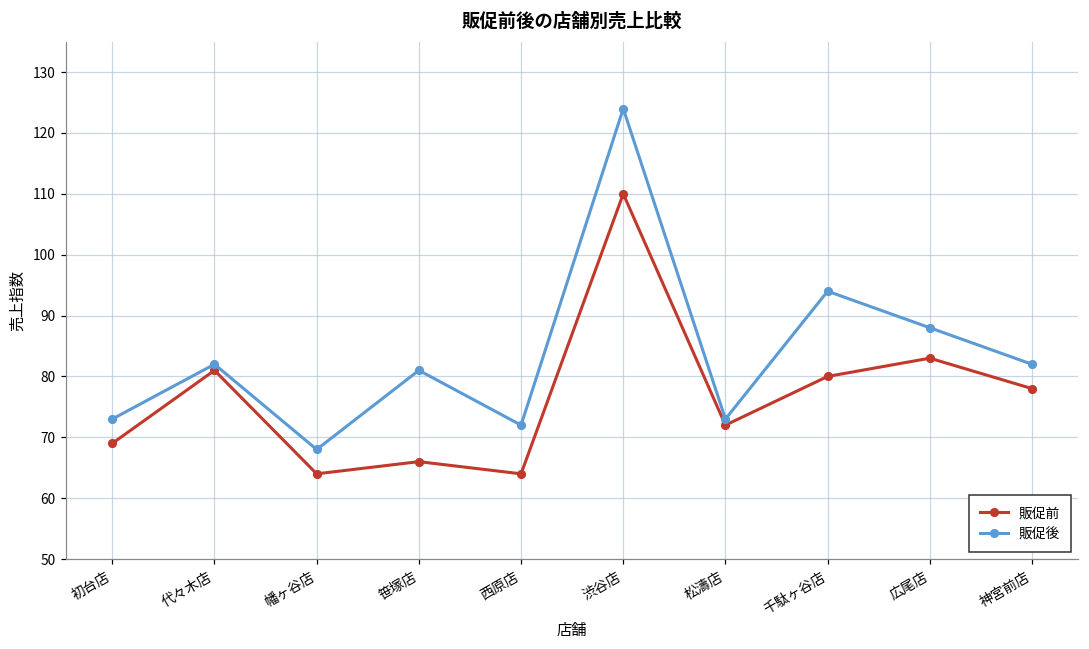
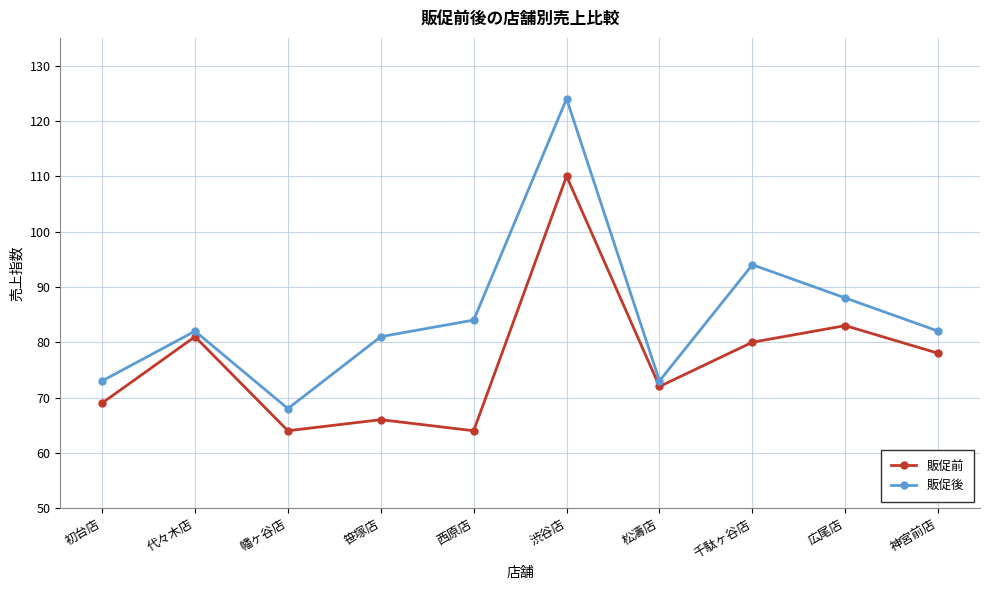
  {
    "販促前": {
      "初台店": 69,
      "代々木店": 81,
      "幡ヶ谷店": 64,
      "笹塚店": 66,
      "西原店": 64,
      "渋谷店": 110,
      "松濤店": 72,
      "千駄ヶ谷店": 80,
      "広尾店": 83,
      "神宮前店": 78
    },
    "販促後": {
      "初台店": 73,
      "代々木店": 82,
      "幡ヶ谷店": 68,
      "笹塚店": 81,
-     "西原店": 72,
+     "西原店": 84,
      "渋谷店": 124,
      "松濤店": 73,
      "千駄ヶ谷店": 94,
      "広尾店": 88,
      "神宮前店": 82
    }
  }
